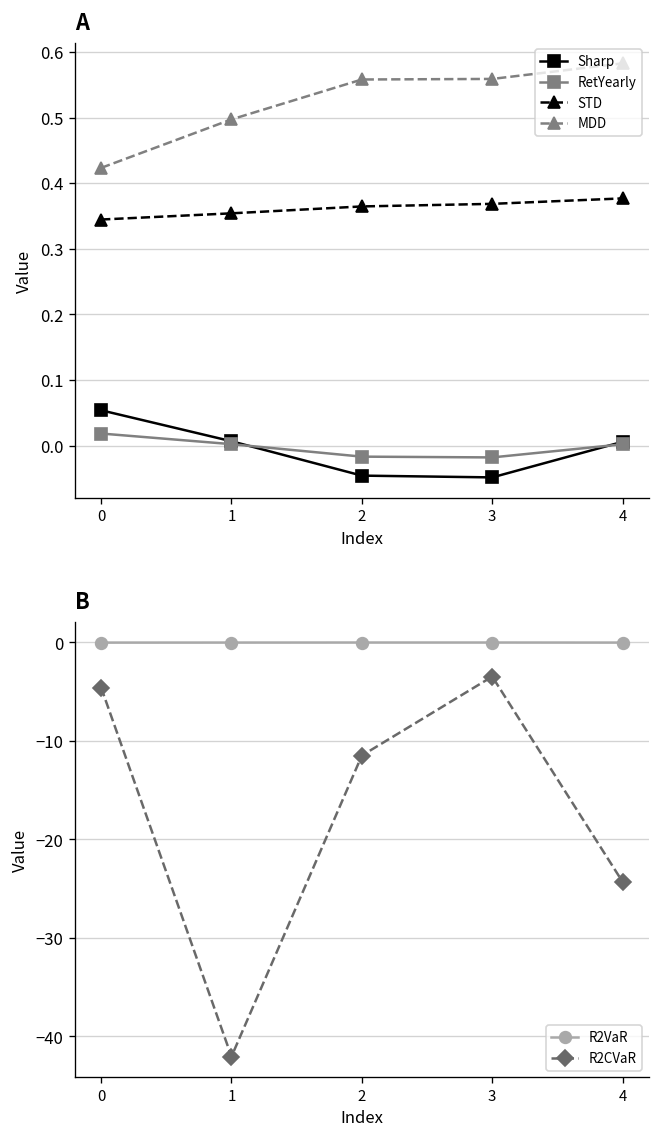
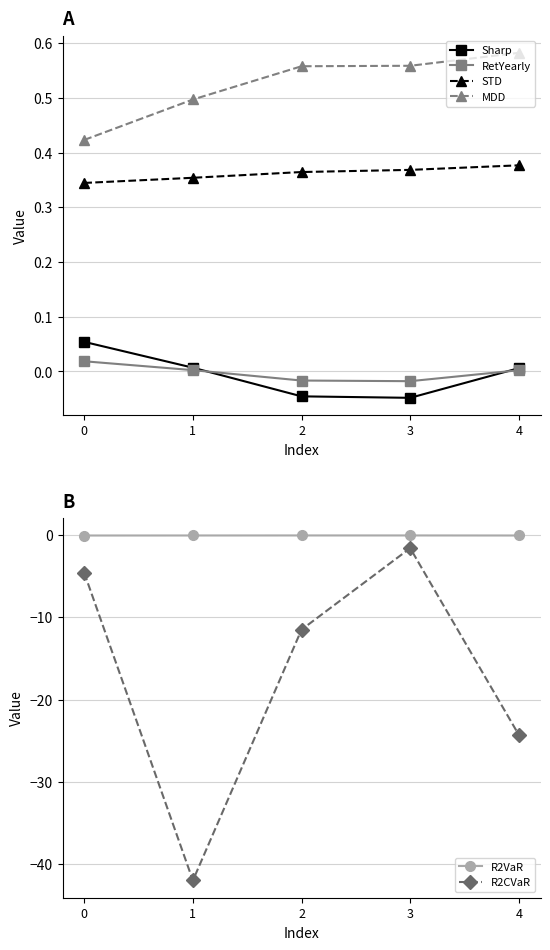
  {
    "B": {
      "R2VaR": {
        "0": 0,
        "1": 0,
        "2": 0,
        "3": 0,
        "4": 0
      },
      "R2CVaR": {
        "0": -5,
        "1": -42,
        "2": -11,
-       "3": -3,
+       "3": -2,
        "4": -24
      }
    }
  }
